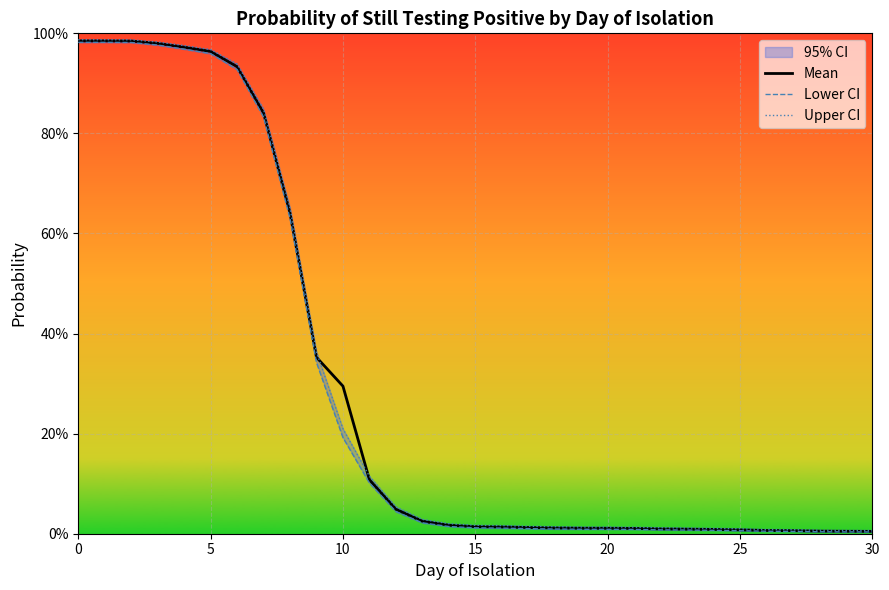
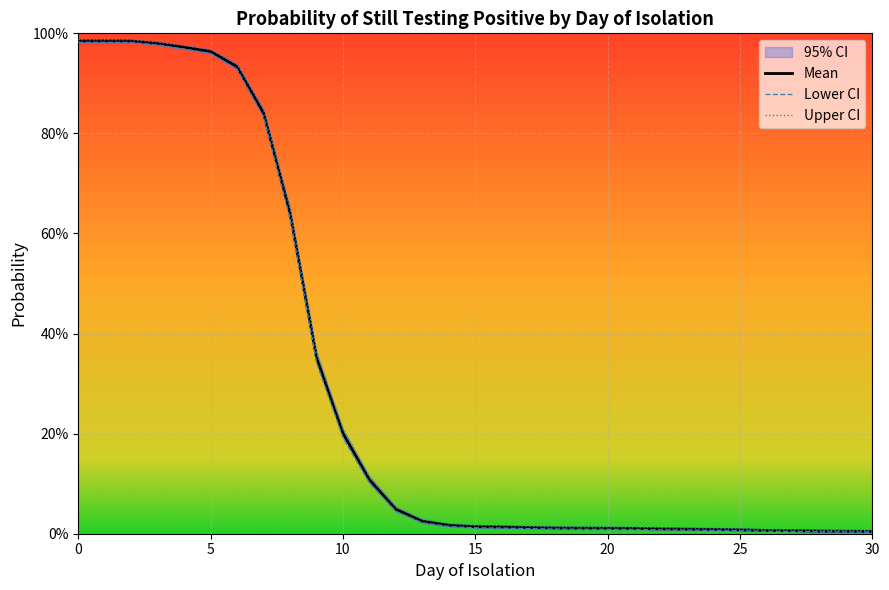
  {
    "Mean": {
-     "10": "29%"
+     "10": "20%"
    }
  }
